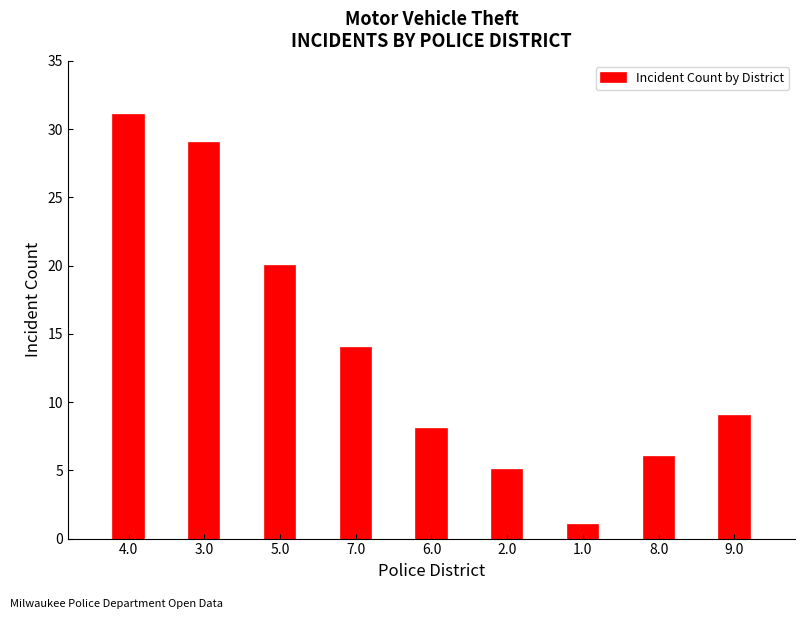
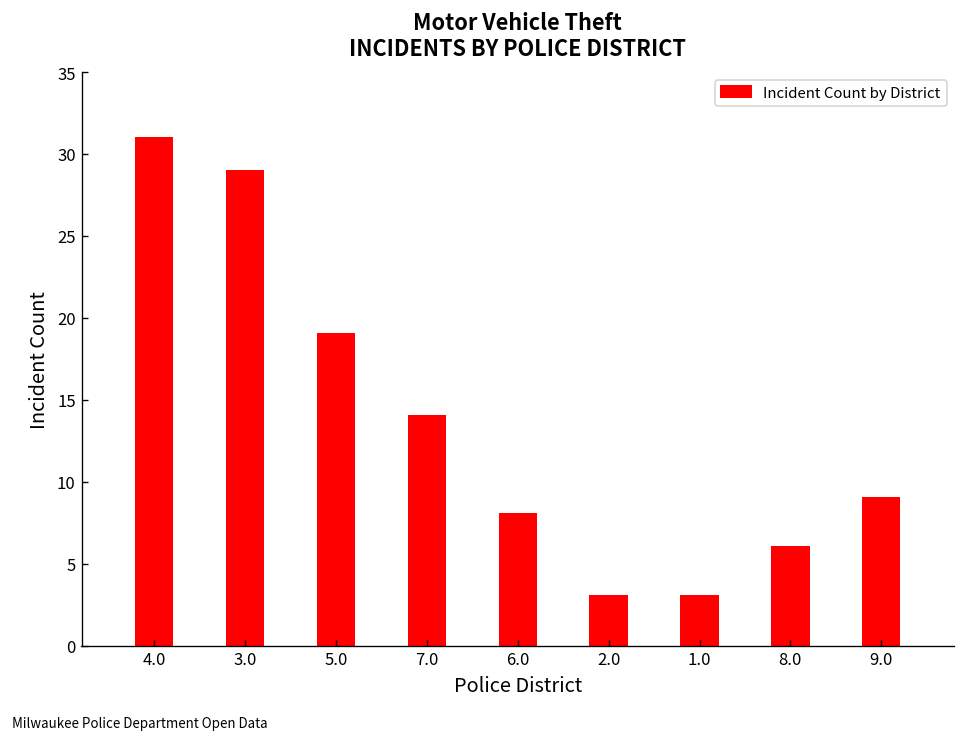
  {
    "4.0": 31,
    "3.0": 29,
-   "5.0": 20,
+   "5.0": 19,
    "7.0": 14,
    "6.0": 8,
-   "2.0": 5,
-   "1.0": 1,
+   "2.0": 3,
+   "1.0": 3,
    "8.0": 6,
    "9.0": 9
  }
